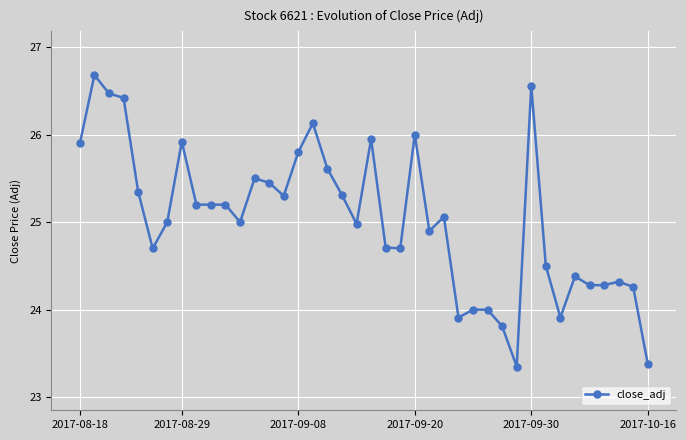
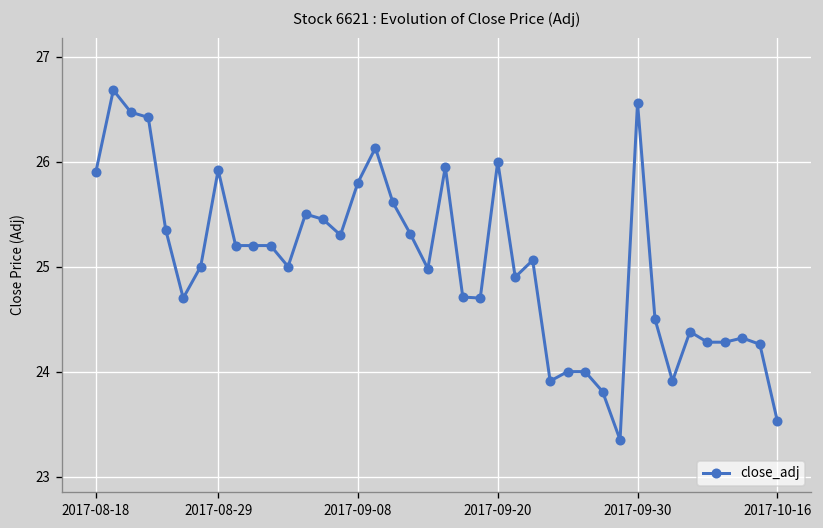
  {
    "2017-08-18": 25.9,
    "2017-08-29": 25.9,
    "2017-09-08": 25.8,
    "2017-09-20": 26.0,
    "2017-09-30": 26.6,
-   "2017-10-16": 23.4
+   "2017-10-16": 23.5
  }
